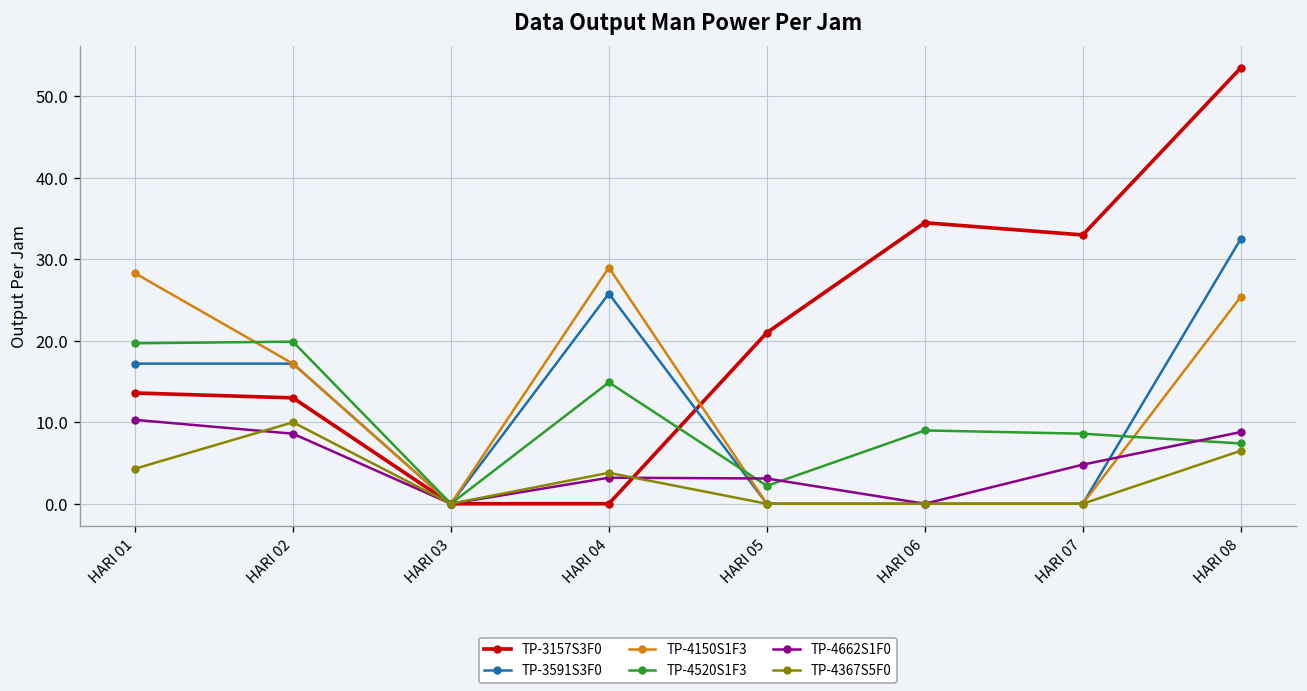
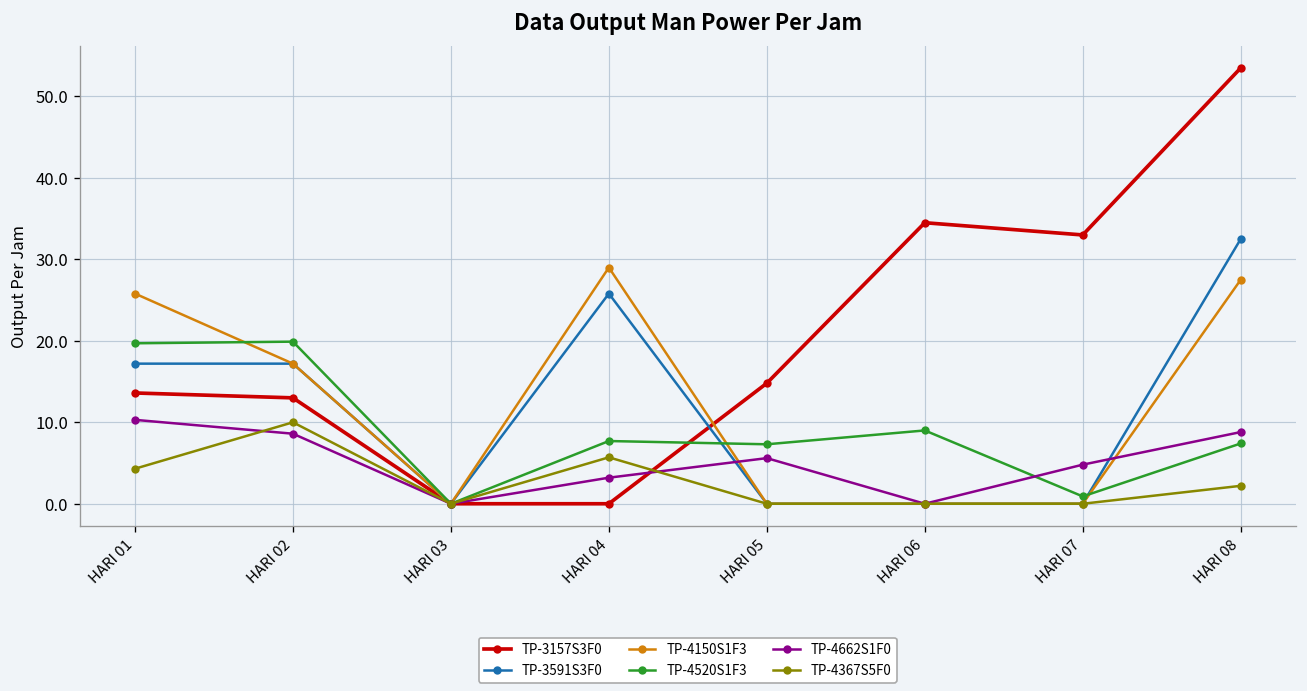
  {
    "TP-3157S3F0": {
      "HARI 01": 14,
      "HARI 02": 13,
      "HARI 04": 0,
-     "HARI 05": 21,
+     "HARI 05": 15,
      "HARI 06": 35,
      "HARI 07": 33,
      "HARI 08": 54
    },
    "TP-3591S3F0": {
      "HARI 01": 17,
      "HARI 04": 26,
      "HARI 08": 33
    },
    "TP-4150S1F3": {
-     "HARI 01": 28,
+     "HARI 01": 26,
      "HARI 04": 29,
-     "HARI 08": 25
+     "HARI 08": 28
    },
    "TP-4520S1F3": {
      "HARI 01": 20,
      "HARI 02": 20,
-     "HARI 04": 15,
-     "HARI 05": 2,
+     "HARI 04": 8,
+     "HARI 05": 7,
      "HARI 06": 9,
-     "HARI 07": 9,
+     "HARI 07": 1,
      "HARI 08": 7
    },
    "TP-4662S1F0": {
      "HARI 01": 10,
      "HARI 02": 9,
      "HARI 04": 3,
-     "HARI 05": 3,
+     "HARI 05": 6,
      "HARI 07": 5,
      "HARI 08": 9
    },
    "TP-4367S5F0": {
      "HARI 01": 4,
      "HARI 02": 10,
-     "HARI 04": 4,
-     "HARI 08": 7
+     "HARI 04": 6,
+     "HARI 08": 2
    }
  }
